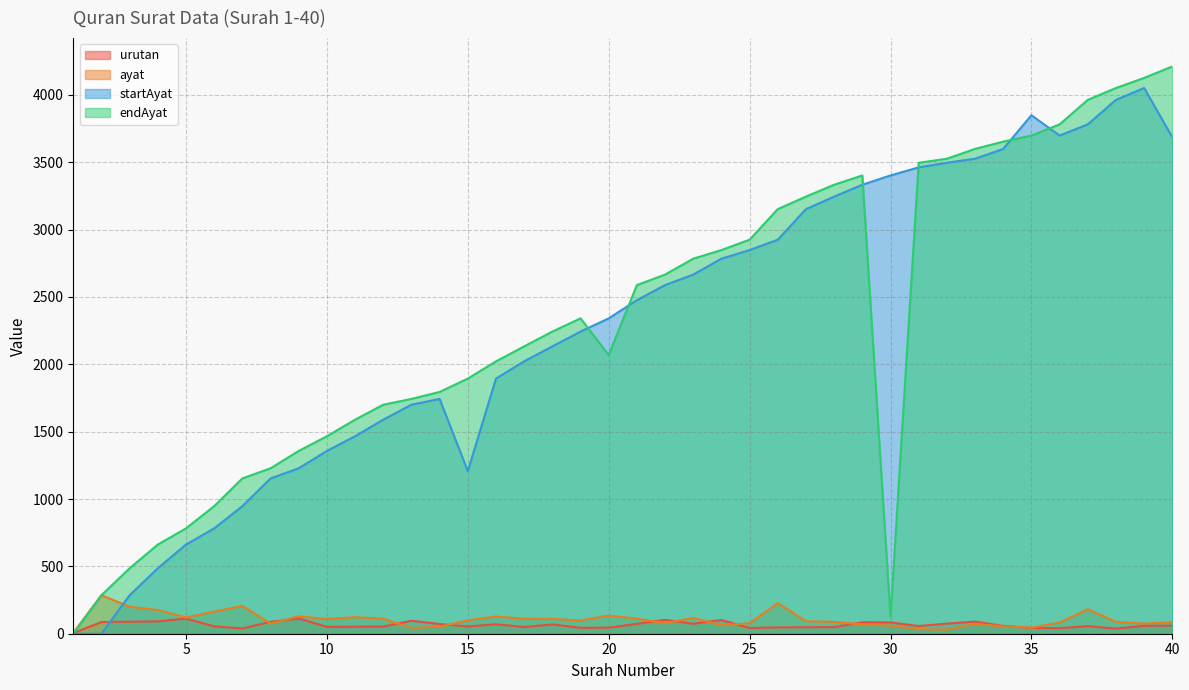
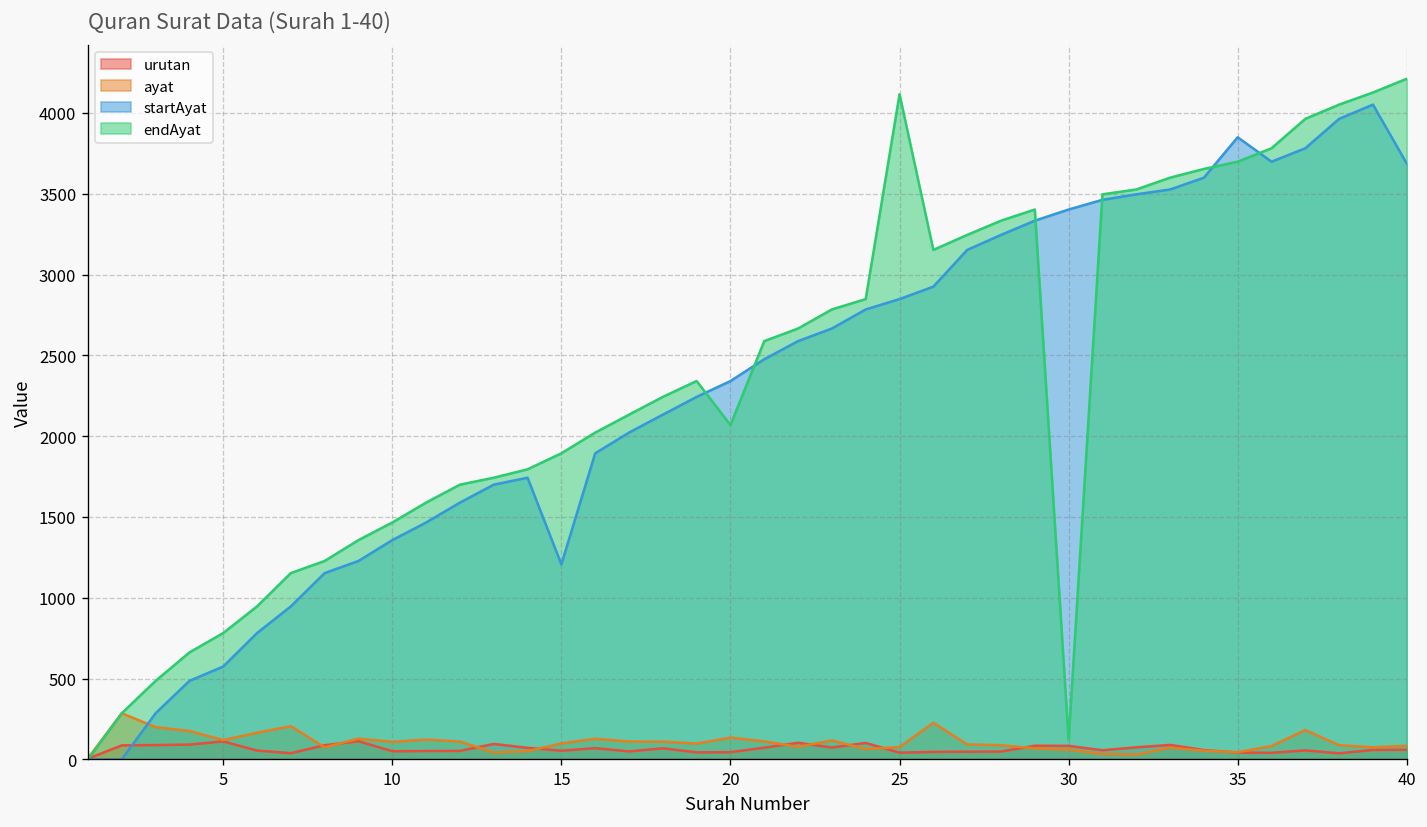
  {
    "startAyat": {
-     "5": 660,
+     "5": 580,
      "10": 1360,
      "15": 1210,
      "20": 2340,
      "25": 2850,
      "30": 3400,
      "35": 3850,
      "40": 3690
    },
    "endAyat": {
      "5": 780,
      "10": 1470,
      "15": 1890,
      "20": 2070,
-     "25": 2930,
+     "25": 4120,
      "30": 120,
      "35": 3700,
      "40": 4210
    }
  }
